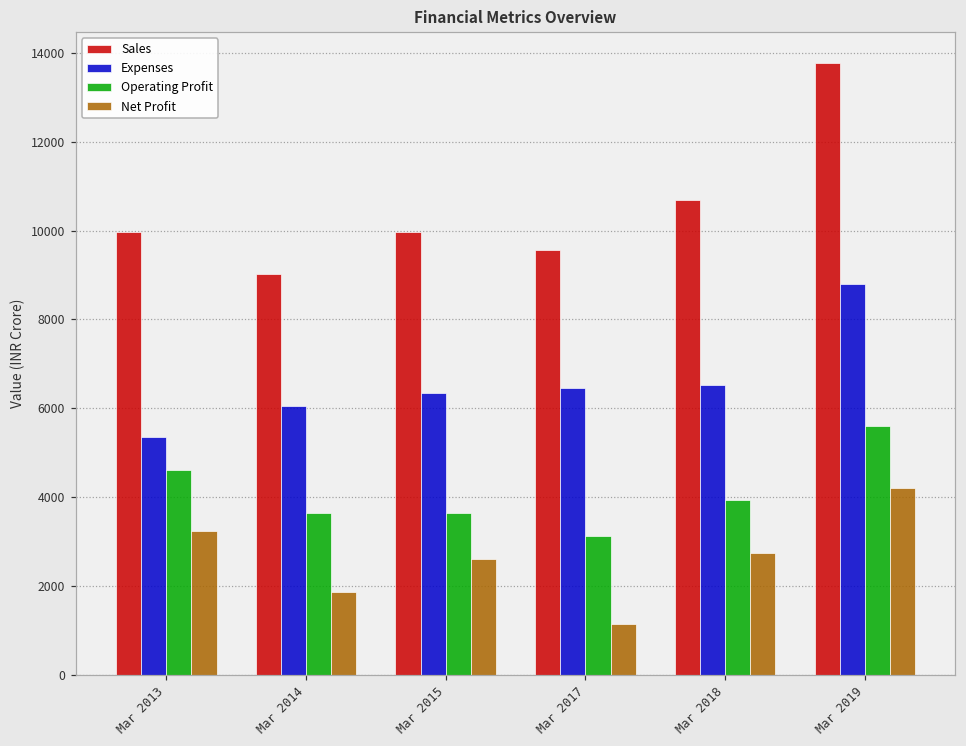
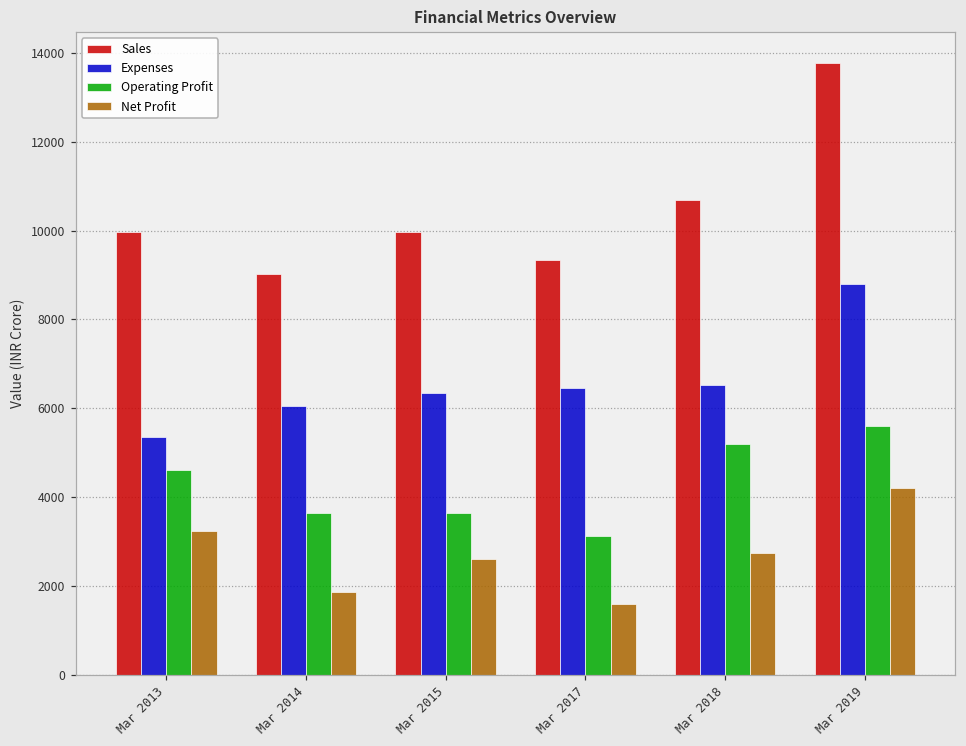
  {
    "Sales": {
      "Mar 2013": 10000,
      "Mar 2014": 9000,
      "Mar 2015": 10000,
-     "Mar 2017": 9600,
+     "Mar 2017": 9300,
      "Mar 2018": 10700,
      "Mar 2019": 13800
    },
    "Expenses": {
      "Mar 2013": 5400,
      "Mar 2014": 6000,
      "Mar 2015": 6300,
      "Mar 2017": 6400,
      "Mar 2018": 6500,
      "Mar 2019": 8800
    },
    "Operating Profit": {
      "Mar 2013": 4600,
      "Mar 2014": 3600,
      "Mar 2015": 3600,
      "Mar 2017": 3100,
-     "Mar 2018": 3900,
+     "Mar 2018": 5200,
      "Mar 2019": 5600
    },
    "Net Profit": {
      "Mar 2013": 3200,
      "Mar 2014": 1900,
      "Mar 2015": 2600,
-     "Mar 2017": 1100,
+     "Mar 2017": 1600,
      "Mar 2018": 2700,
      "Mar 2019": 4200
    }
  }
